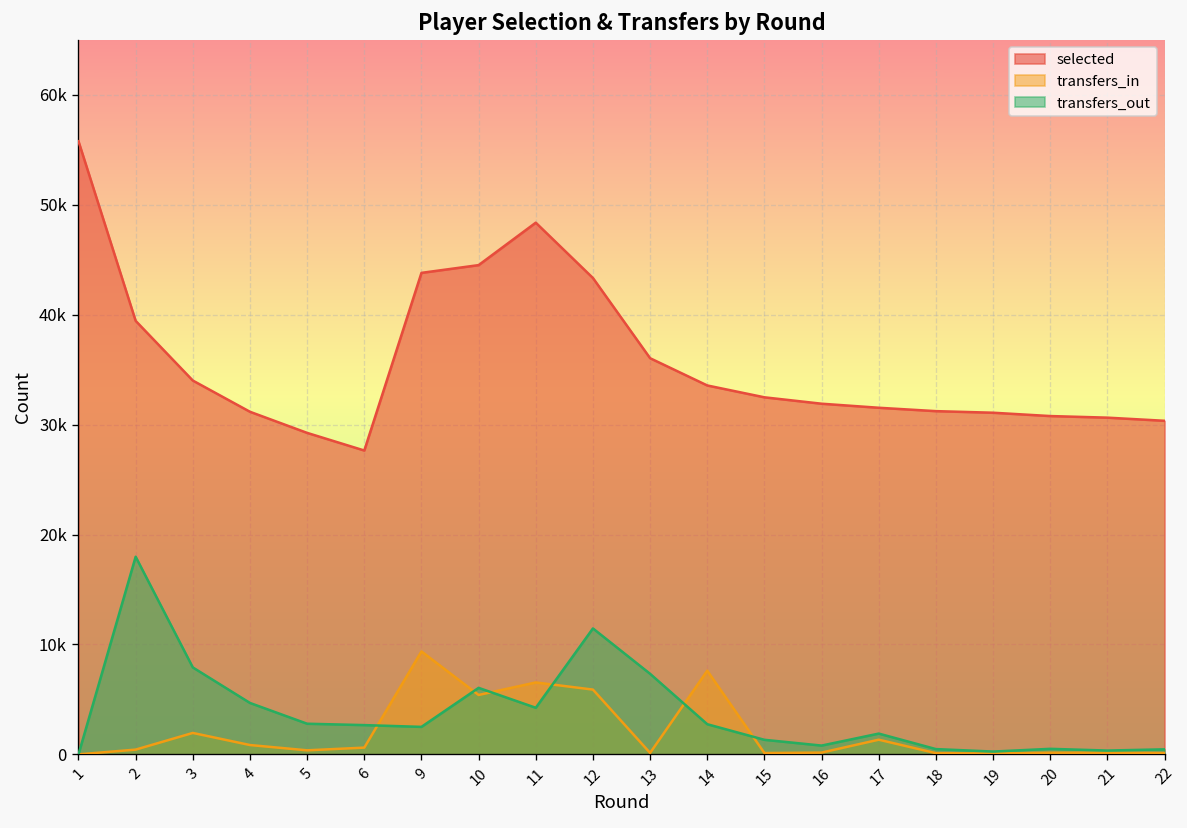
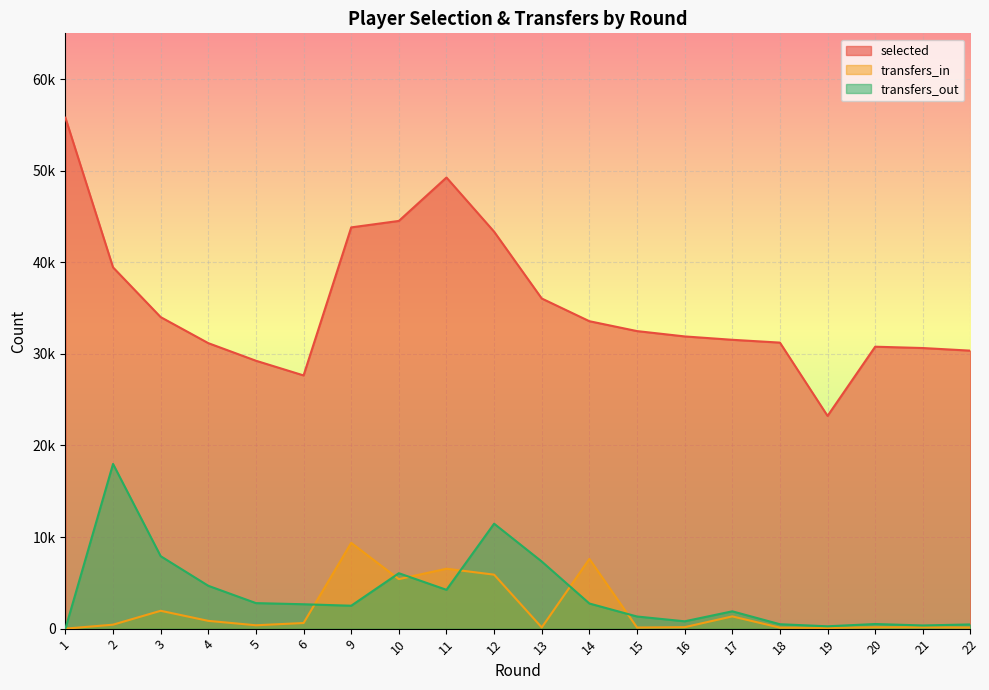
  {
    "selected": {
      "1": 56000,
      "2": 39000,
      "3": 34000,
      "4": 31000,
      "5": 29000,
      "6": 28000,
      "9": 44000,
      "10": 45000,
-     "11": 48000,
+     "11": 49000,
      "12": 43000,
      "13": 36000,
      "14": 34000,
      "15": 32000,
      "16": 32000,
      "17": 32000,
      "18": 31000,
-     "19": 31000,
+     "19": 23000,
      "20": 31000,
      "21": 31000,
      "22": 30000
    },
    "transfers_in": {
      "2": 0,
      "3": 2000,
      "4": 1000,
      "5": 0,
      "6": 1000,
      "9": 9000,
      "10": 5000,
      "11": 7000,
      "12": 6000,
      "13": 0,
      "14": 8000,
      "15": 0,
      "16": 0,
      "17": 1000,
      "18": 0,
      "20": 0,
      "22": 0
    },
    "transfers_out": {
      "2": 18000,
      "3": 8000,
      "4": 5000,
      "5": 3000,
      "6": 3000,
      "9": 3000,
      "10": 6000,
      "11": 4000,
      "12": 11000,
      "13": 7000,
      "14": 3000,
      "15": 1000,
      "16": 1000,
      "17": 2000,
      "18": 0,
      "20": 1000,
      "22": 0
    }
  }
